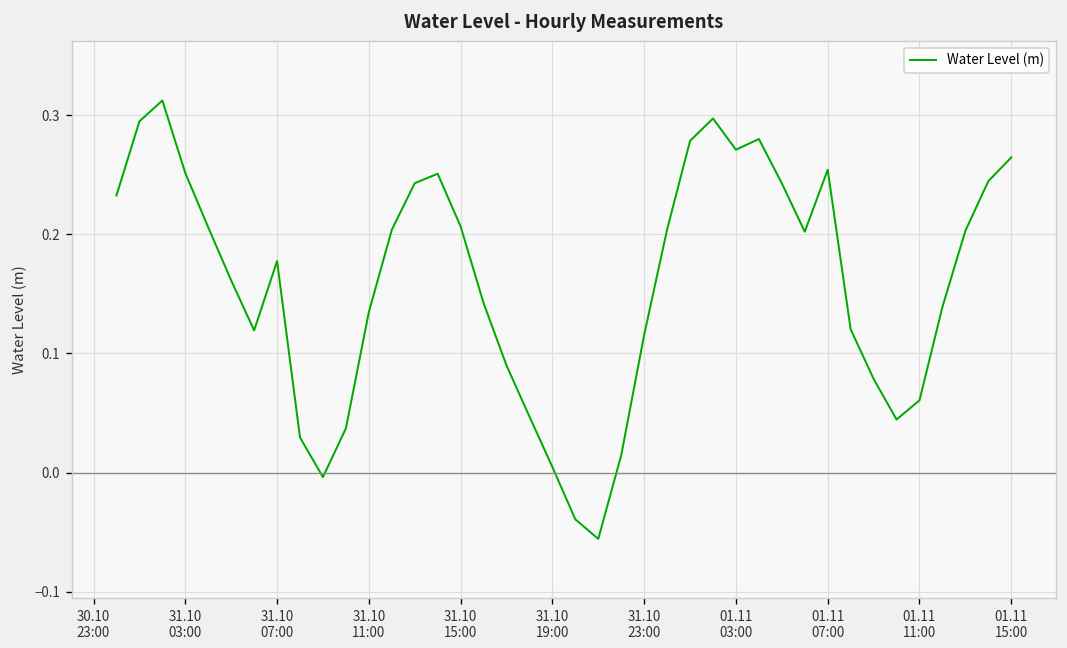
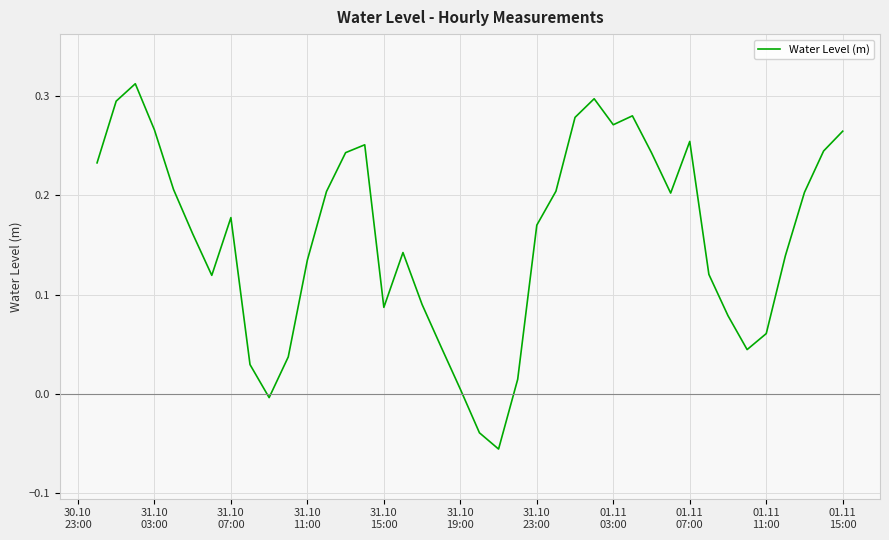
  {
-   "31.10 03:00": 0.25,
+   "31.10 03:00": 0.27,
    "31.10 07:00": 0.18,
    "31.10 11:00": 0.13,
-   "31.10 15:00": 0.21,
+   "31.10 15:00": 0.09,
    "31.10 19:00": 0.00,
-   "31.10 23:00": 0.12,
+   "31.10 23:00": 0.17,
    "01.11 03:00": 0.27,
    "01.11 07:00": 0.25,
    "01.11 11:00": 0.06,
    "01.11 15:00": 0.26
  }
